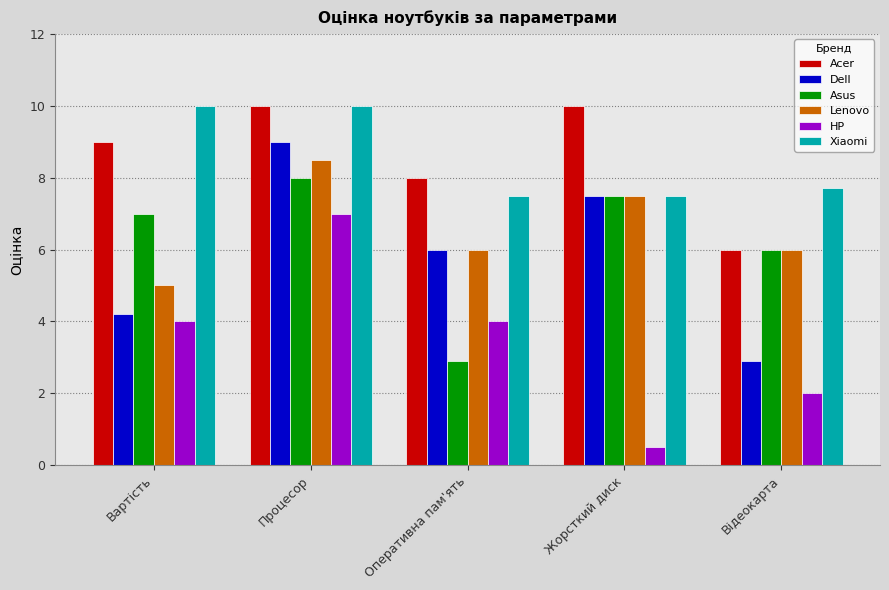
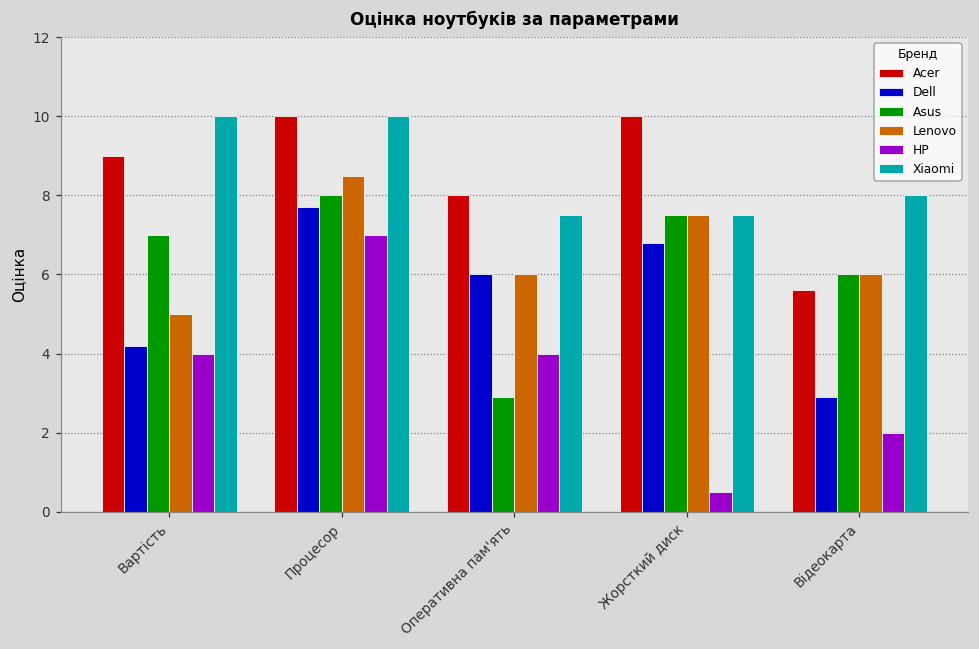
  {
    "Acer": {
      "Вартість": 9.0,
      "Процесор": 10.0,
      "Оперативна пам'ять": 8.0,
      "Жорсткий диск": 10.0,
-     "Відеокарта": 6.0
+     "Відеокарта": 5.6
    },
    "Dell": {
      "Вартість": 4.2,
-     "Процесор": 9.0,
+     "Процесор": 7.7,
      "Оперативна пам'ять": 6.0,
-     "Жорсткий диск": 7.5,
+     "Жорсткий диск": 6.8,
      "Відеокарта": 2.9
    },
    "Asus": {
      "Вартість": 7.0,
      "Процесор": 8.0,
      "Оперативна пам'ять": 2.9,
      "Жорсткий диск": 7.5,
      "Відеокарта": 6.0
    },
    "Lenovo": {
      "Вартість": 5.0,
      "Процесор": 8.5,
      "Оперативна пам'ять": 6.0,
      "Жорсткий диск": 7.5,
      "Відеокарта": 6.0
    },
    "HP": {
      "Вартість": 4.0,
      "Процесор": 7.0,
      "Оперативна пам'ять": 4.0,
      "Жорсткий диск": 0.5,
      "Відеокарта": 2.0
    },
    "Xiaomi": {
      "Вартість": 10.0,
      "Процесор": 10.0,
      "Оперативна пам'ять": 7.5,
      "Жорсткий диск": 7.5,
-     "Відеокарта": 7.7
+     "Відеокарта": 8.0
    }
  }
